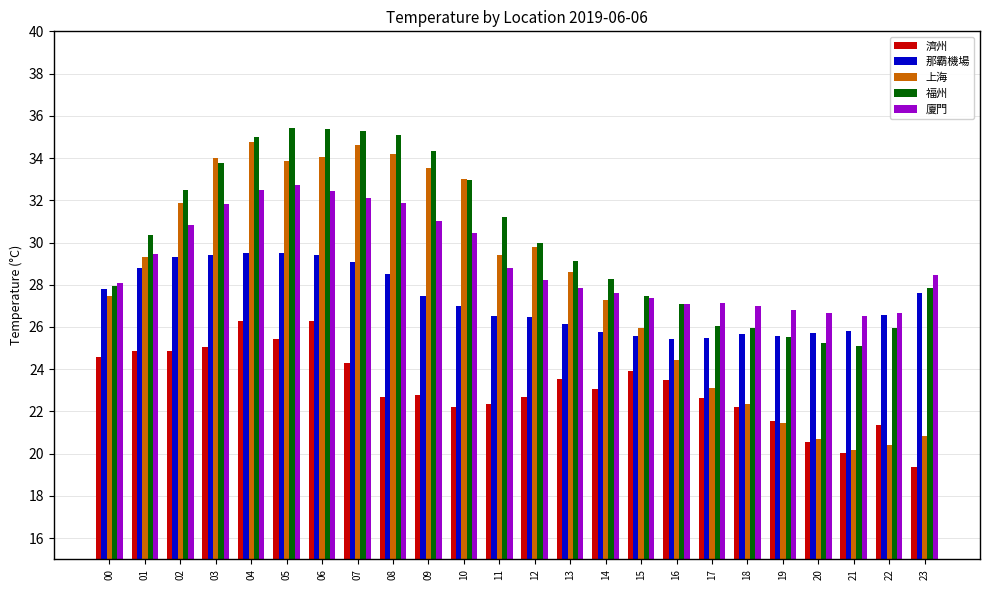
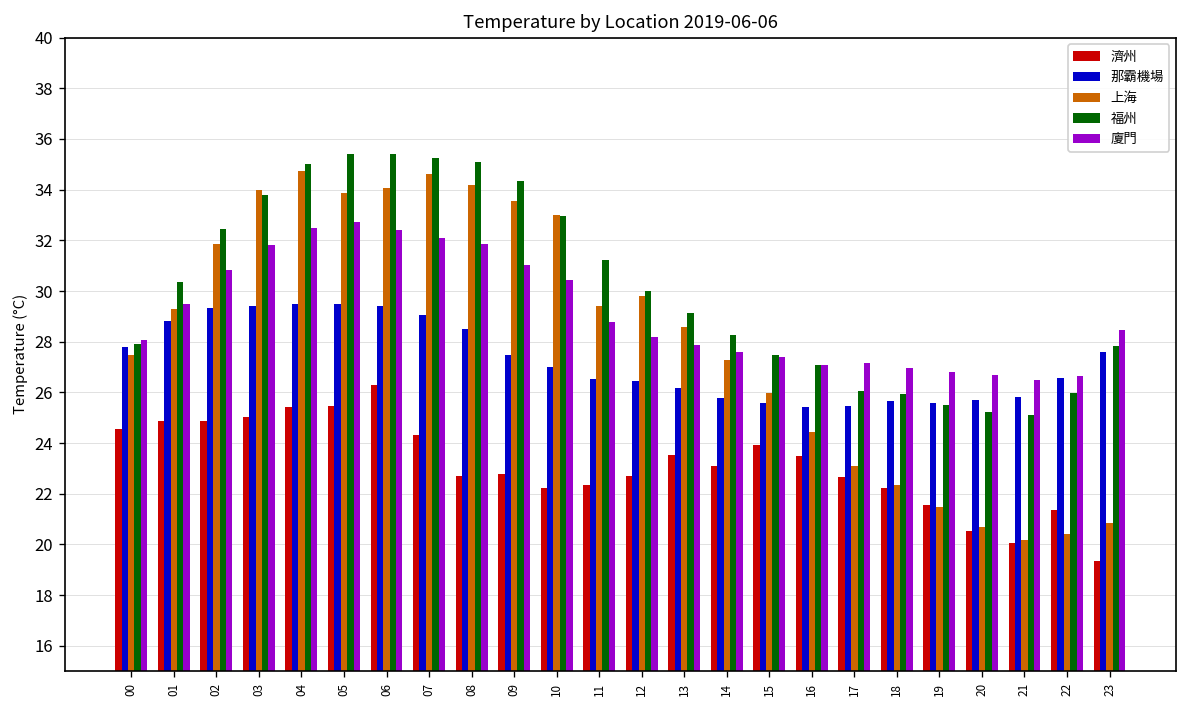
  {
    "濟州": {
      "00": 24.6,
      "01": 24.9,
      "02": 24.9,
      "03": 25.0,
-     "04": 26.3,
+     "04": 25.4,
      "05": 25.5,
      "06": 26.3,
      "07": 24.3,
      "08": 22.7,
      "09": 22.8,
      "10": 22.2,
      "11": 22.3,
      "12": 22.7,
      "13": 23.5,
      "14": 23.1,
      "15": 23.9,
      "16": 23.5,
      "17": 22.7,
      "18": 22.2,
      "19": 21.6,
      "20": 20.5,
      "21": 20.0,
      "22": 21.4,
      "23": 19.4
    },
    "那霸機場": {
      "00": 27.8,
      "01": 28.8,
      "02": 29.3,
      "03": 29.4,
      "04": 29.5,
      "05": 29.5,
      "06": 29.4,
      "07": 29.1,
      "08": 28.5,
      "09": 27.5,
      "10": 27.0,
      "11": 26.5,
      "12": 26.5,
      "13": 26.2,
      "14": 25.8,
      "15": 25.6,
      "16": 25.4,
      "17": 25.5,
      "18": 25.7,
      "19": 25.6,
      "20": 25.7,
      "21": 25.8,
      "22": 26.6,
      "23": 27.6
    },
    "上海": {
      "00": 27.5,
      "01": 29.3,
      "02": 31.9,
      "03": 34.0,
      "04": 34.7,
      "05": 33.9,
      "06": 34.1,
      "07": 34.6,
      "08": 34.2,
      "09": 33.6,
      "10": 33.0,
      "11": 29.4,
      "12": 29.8,
      "13": 28.6,
      "14": 27.3,
      "15": 26.0,
      "16": 24.4,
      "17": 23.1,
      "18": 22.3,
      "19": 21.5,
      "20": 20.7,
      "21": 20.2,
      "22": 20.4,
      "23": 20.8
    },
    "福州": {
      "00": 27.9,
      "01": 30.4,
      "02": 32.5,
      "03": 33.8,
      "04": 35.0,
      "05": 35.4,
      "06": 35.4,
      "07": 35.3,
      "08": 35.1,
      "09": 34.3,
      "10": 33.0,
      "11": 31.2,
      "12": 30.0,
      "13": 29.1,
      "14": 28.3,
      "15": 27.5,
      "16": 27.1,
      "17": 26.0,
      "18": 25.9,
      "19": 25.5,
      "20": 25.2,
      "21": 25.1,
      "22": 26.0,
      "23": 27.8
    },
    "廈門": {
      "00": 28.1,
      "01": 29.5,
      "02": 30.8,
      "03": 31.8,
      "04": 32.5,
      "05": 32.7,
      "06": 32.4,
      "07": 32.1,
      "08": 31.9,
      "09": 31.0,
      "10": 30.4,
      "11": 28.8,
      "12": 28.2,
      "13": 27.9,
      "14": 27.6,
      "15": 27.4,
      "16": 27.1,
      "17": 27.2,
      "18": 27.0,
      "19": 26.8,
      "20": 26.7,
      "21": 26.5,
      "22": 26.7,
      "23": 28.5
    }
  }
